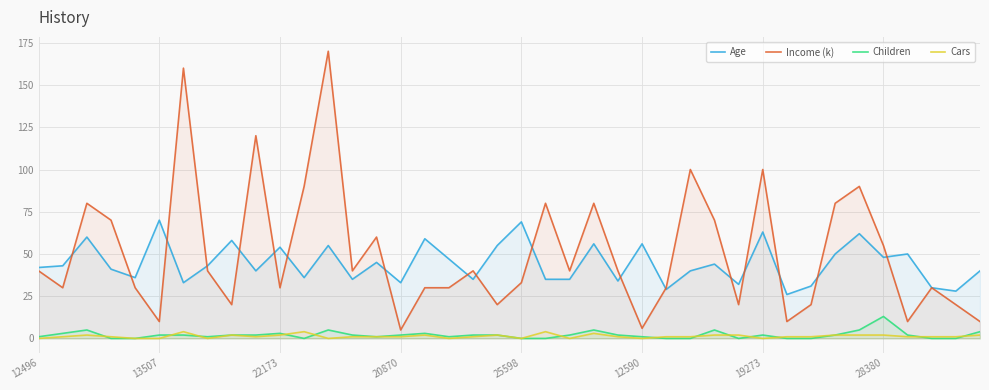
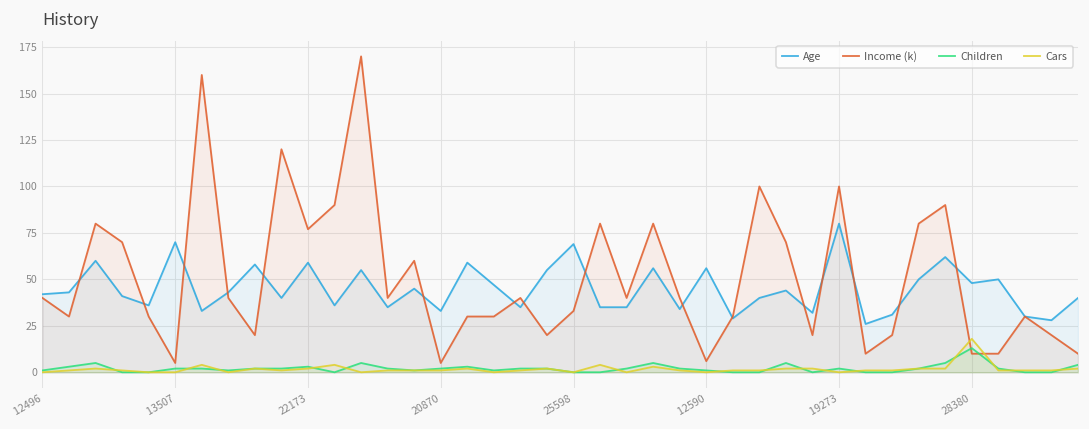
  {
    "Age": {
      "12496": 42,
      "13507": 70,
-     "22173": 54,
+     "22173": 59,
      "20870": 33,
      "25598": 69,
      "12590": 56,
-     "19273": 63,
+     "19273": 80,
      "28380": 48
    },
    "Income (k)": {
      "12496": 40,
-     "13507": 10,
-     "22173": 30,
+     "13507": 5,
+     "22173": 77,
      "20870": 5,
      "25598": 33,
      "12590": 6,
      "19273": 100,
-     "28380": 55
+     "28380": 10
    },
    "Children": {
      "13507": 2,
      "19273": 2,
      "28380": 13
    },
    "Cars": {
      "13507": 0,
      "19273": 0,
-     "28380": 2
+     "28380": 18
    }
  }
